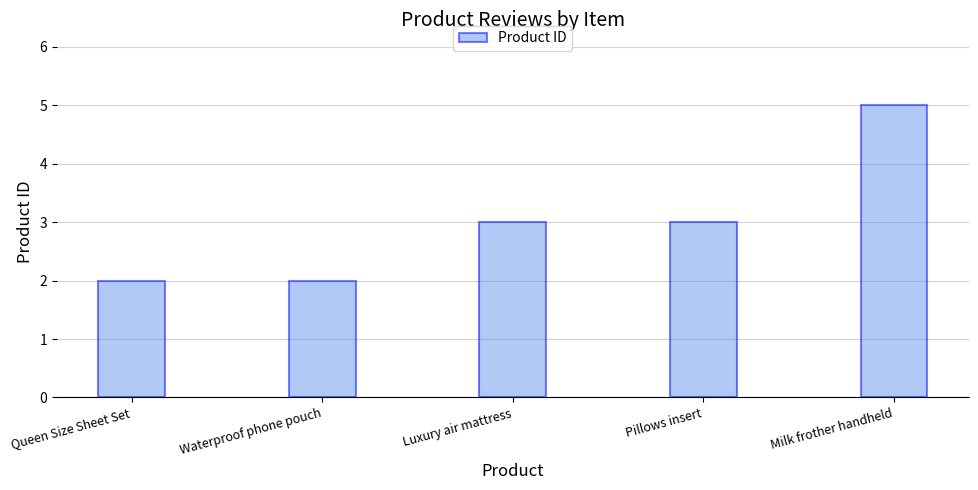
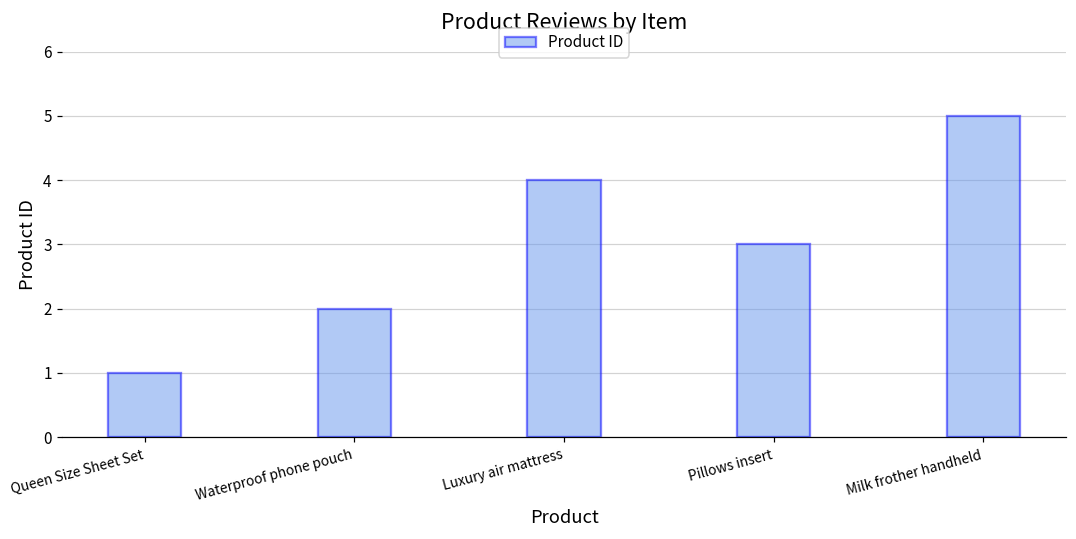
  {
-   "Queen Size Sheet Set": 2,
+   "Queen Size Sheet Set": 1,
    "Waterproof phone pouch": 2,
-   "Luxury air mattress": 3,
+   "Luxury air mattress": 4,
    "Pillows insert": 3,
    "Milk frother handheld": 5
  }
